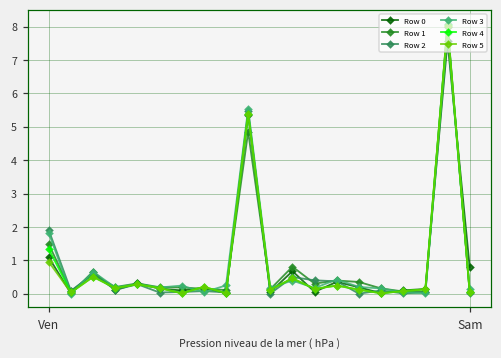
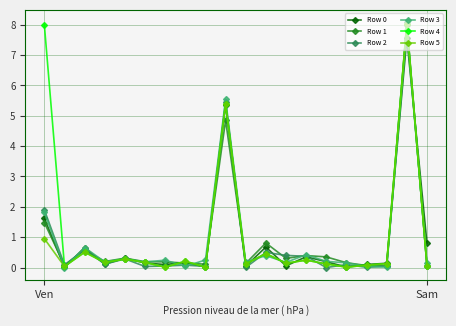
  {
    "Row 0": {
-     "Ven": 1.1,
+     "Ven": 1.6,
      "Sam": 0.8
    },
    "Row 4": {
-     "Ven": 1.3
+     "Ven": 8.0
    },
    "Row 5": {
      "Ven": 1.0
    }
  }
